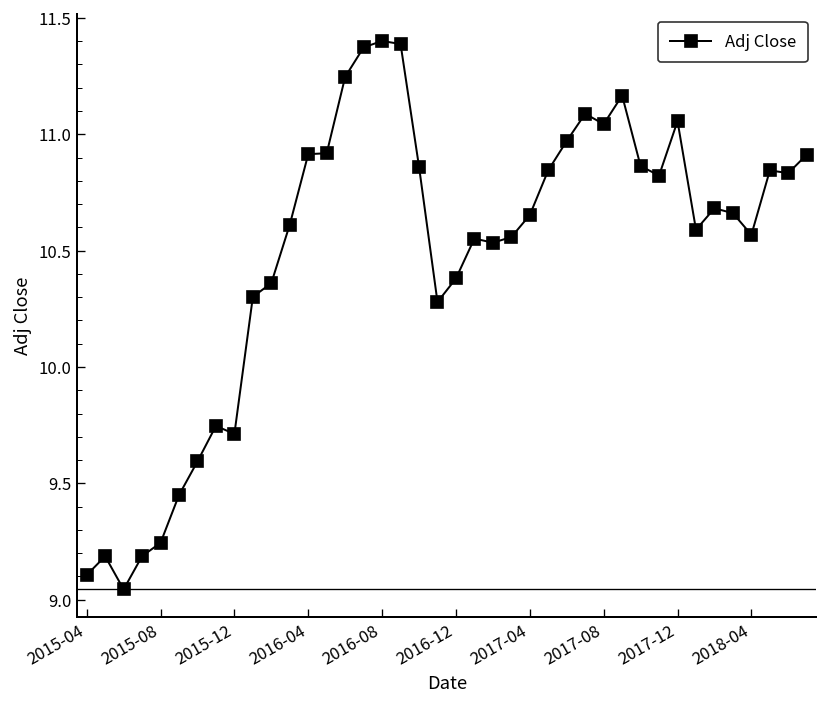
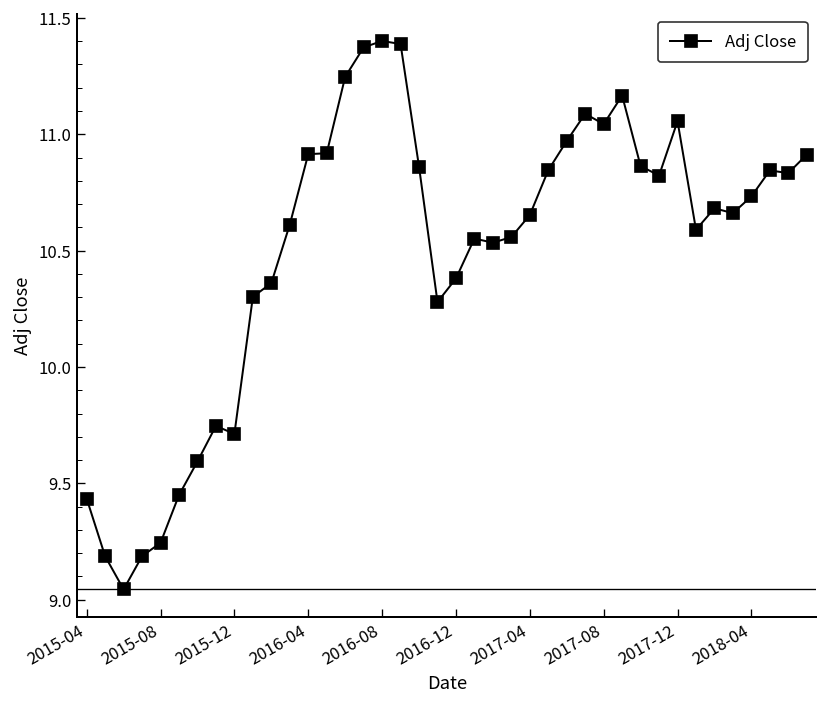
  {
-   "2015-04": 9.11,
+   "2015-04": 9.43,
    "2015-08": 9.24,
    "2015-12": 9.71,
    "2016-04": 10.91,
    "2016-08": 11.40,
    "2016-12": 10.38,
    "2017-04": 10.65,
    "2017-08": 11.04,
    "2017-12": 11.06,
-   "2018-04": 10.57
+   "2018-04": 10.73
  }
